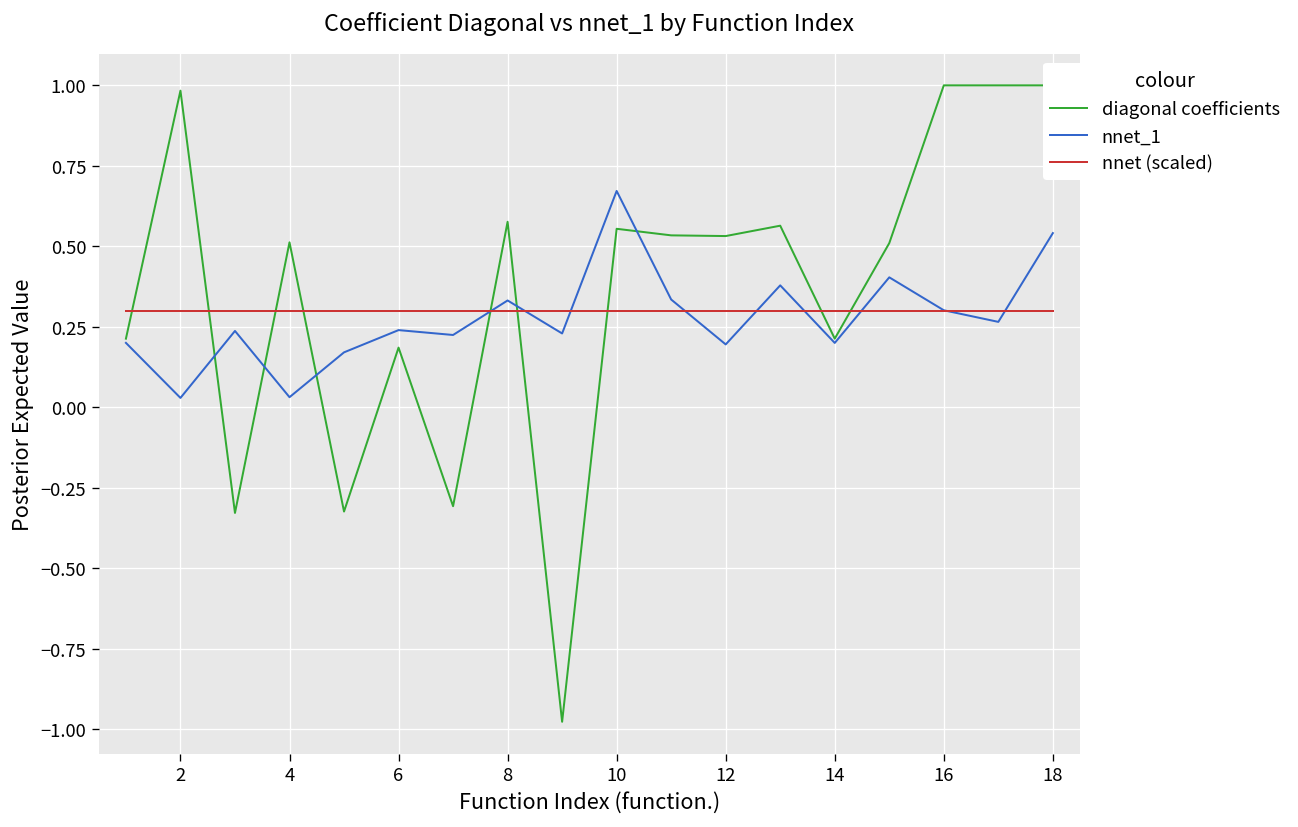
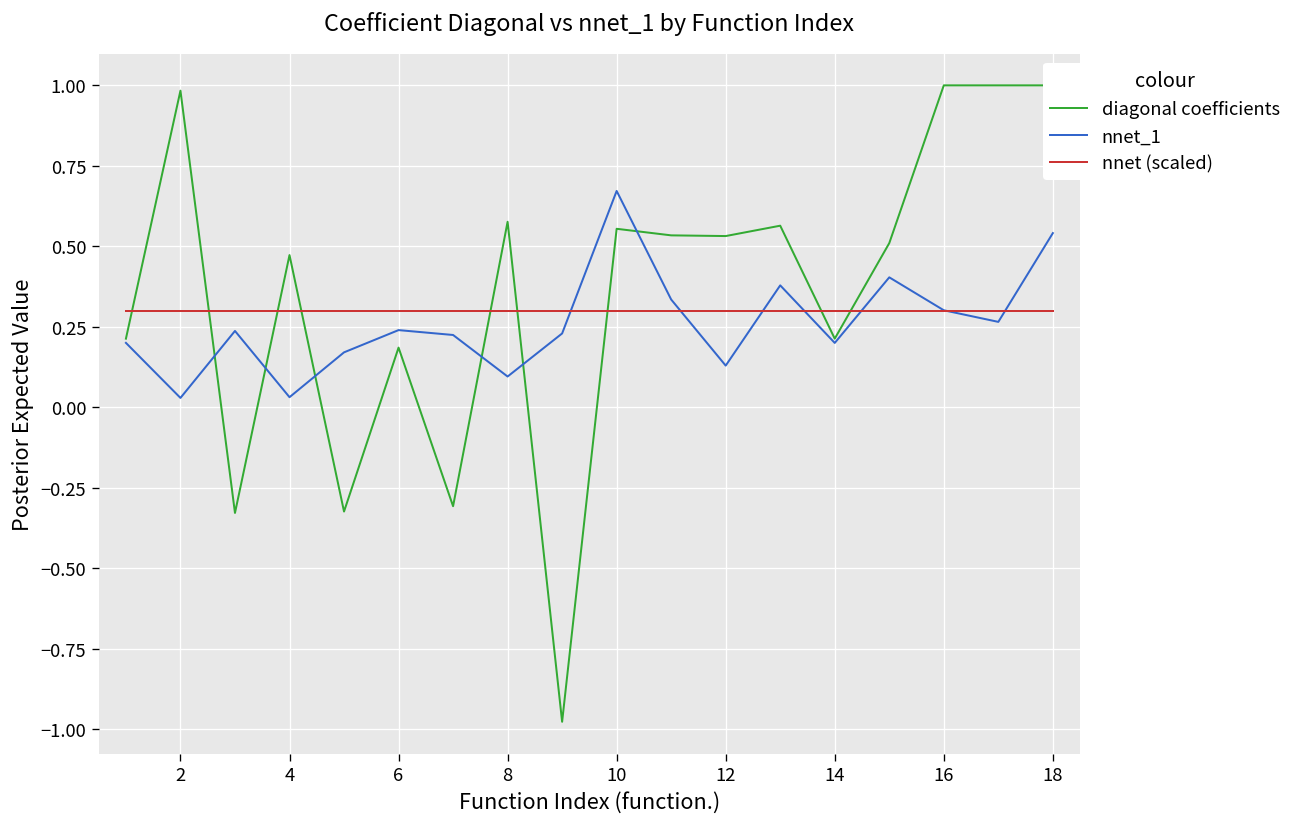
  {
    "diagonal coefficients": {
      "2": 0.98,
-     "4": 0.51,
+     "4": 0.47,
      "6": 0.19,
      "8": 0.58,
      "10": 0.55,
      "12": 0.53,
      "14": 0.21,
      "16": 1.00
    },
    "nnet_1": {
      "2": 0.03,
      "4": 0.03,
      "6": 0.24,
-     "8": 0.33,
+     "8": 0.10,
      "10": 0.67,
-     "12": 0.20,
+     "12": 0.13,
      "14": 0.20,
      "18": 0.54
    },
    "nnet (scaled)": {
      "2": 0.30,
      "4": 0.30,
      "6": 0.30,
      "8": 0.30,
      "10": 0.30,
      "12": 0.30,
      "14": 0.30,
      "18": 0.30
    }
  }
